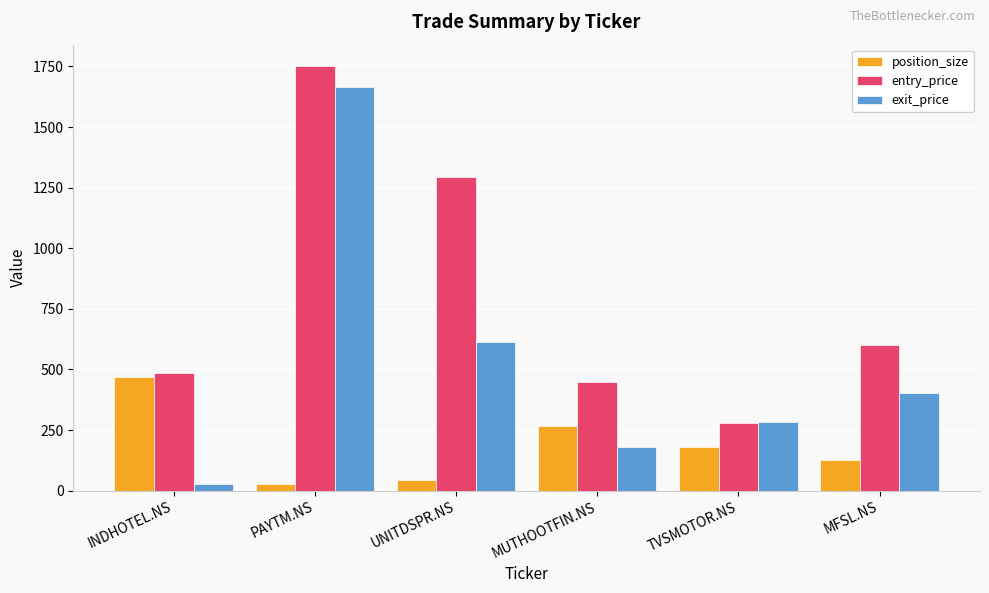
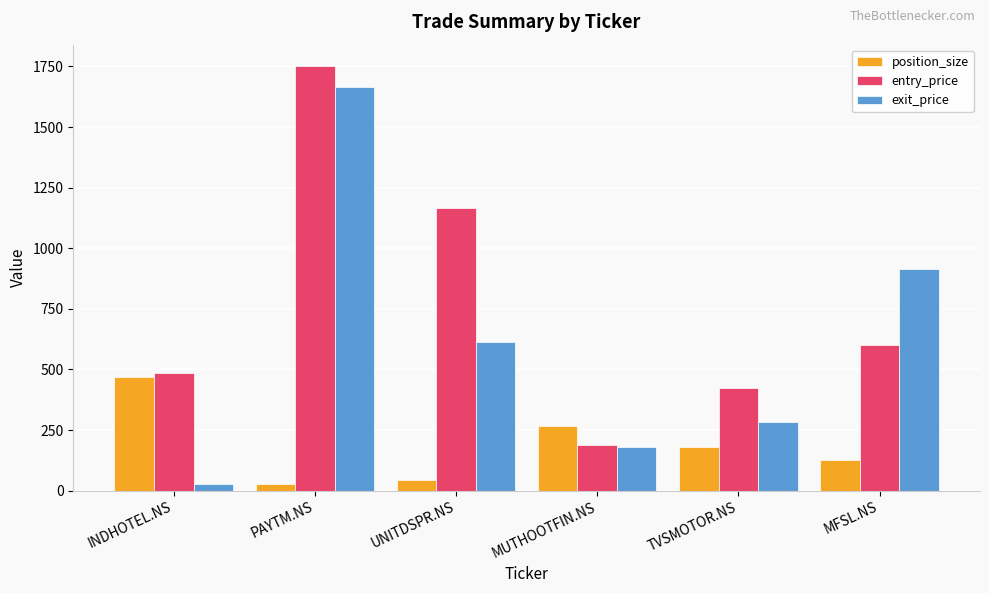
  {
    "position_size": {
      "INDHOTEL.NS": 470,
      "PAYTM.NS": 30,
      "UNITDSPR.NS": 40,
      "MUTHOOTFIN.NS": 270,
      "TVSMOTOR.NS": 180,
      "MFSL.NS": 130
    },
    "entry_price": {
      "INDHOTEL.NS": 490,
      "PAYTM.NS": 1750,
-     "UNITDSPR.NS": 1290,
-     "MUTHOOTFIN.NS": 450,
-     "TVSMOTOR.NS": 280,
+     "UNITDSPR.NS": 1170,
+     "MUTHOOTFIN.NS": 190,
+     "TVSMOTOR.NS": 420,
      "MFSL.NS": 600
    },
    "exit_price": {
      "INDHOTEL.NS": 30,
      "PAYTM.NS": 1660,
      "UNITDSPR.NS": 610,
      "MUTHOOTFIN.NS": 180,
      "TVSMOTOR.NS": 280,
-     "MFSL.NS": 400
+     "MFSL.NS": 920
    }
  }
